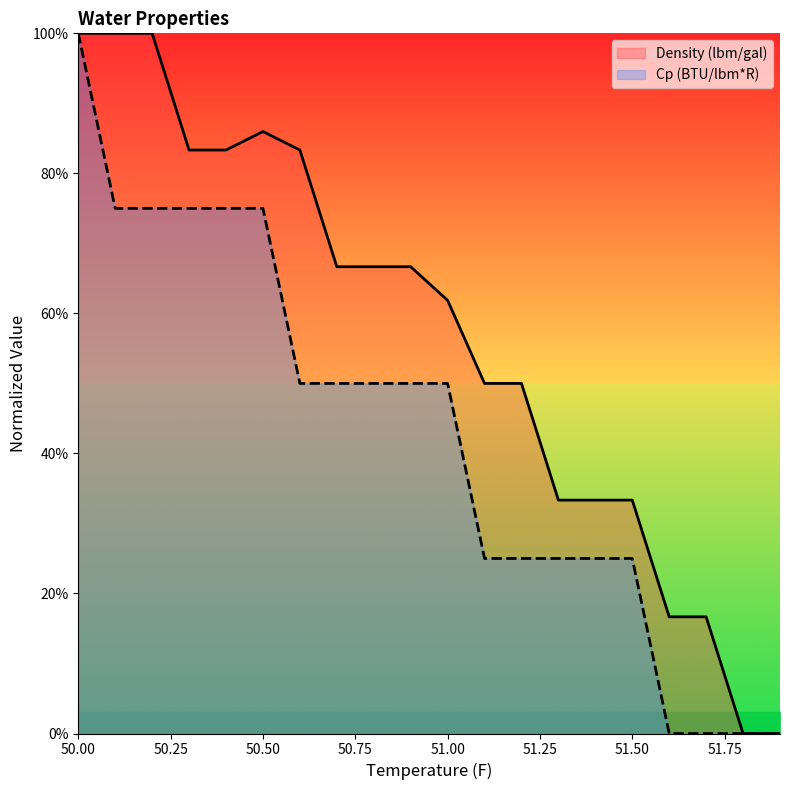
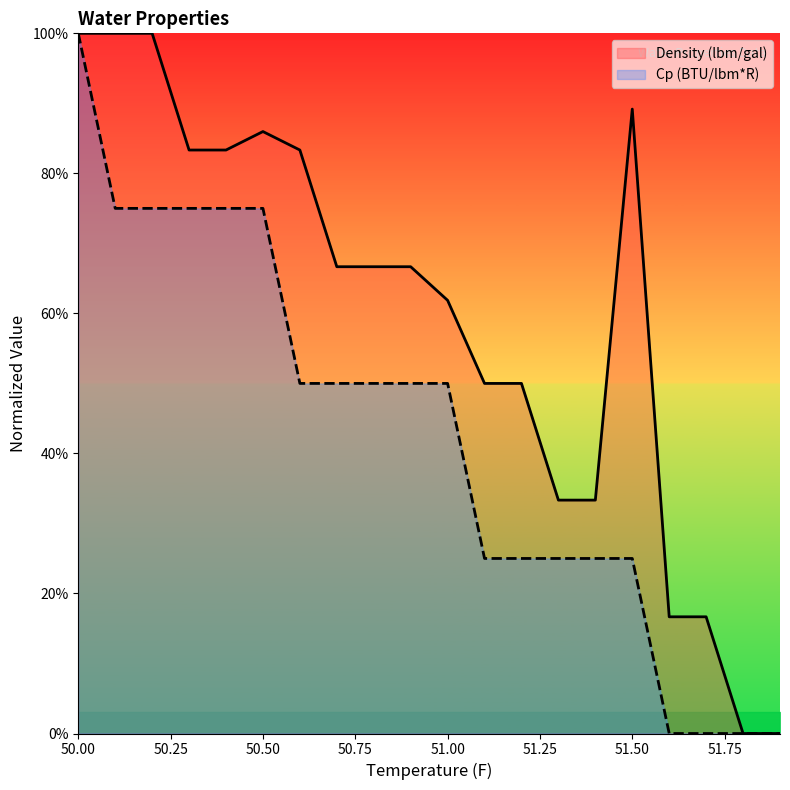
  {
    "Density (lbm/gal)": {
      "50.50": "86%",
      "51.00": "62%",
-     "51.50": "33%"
+     "51.50": "89%"
    },
    "Cp (BTU/lbm*R)": {
      "50.50": "75%",
      "51.00": "50%",
      "51.50": "25%"
    }
  }
